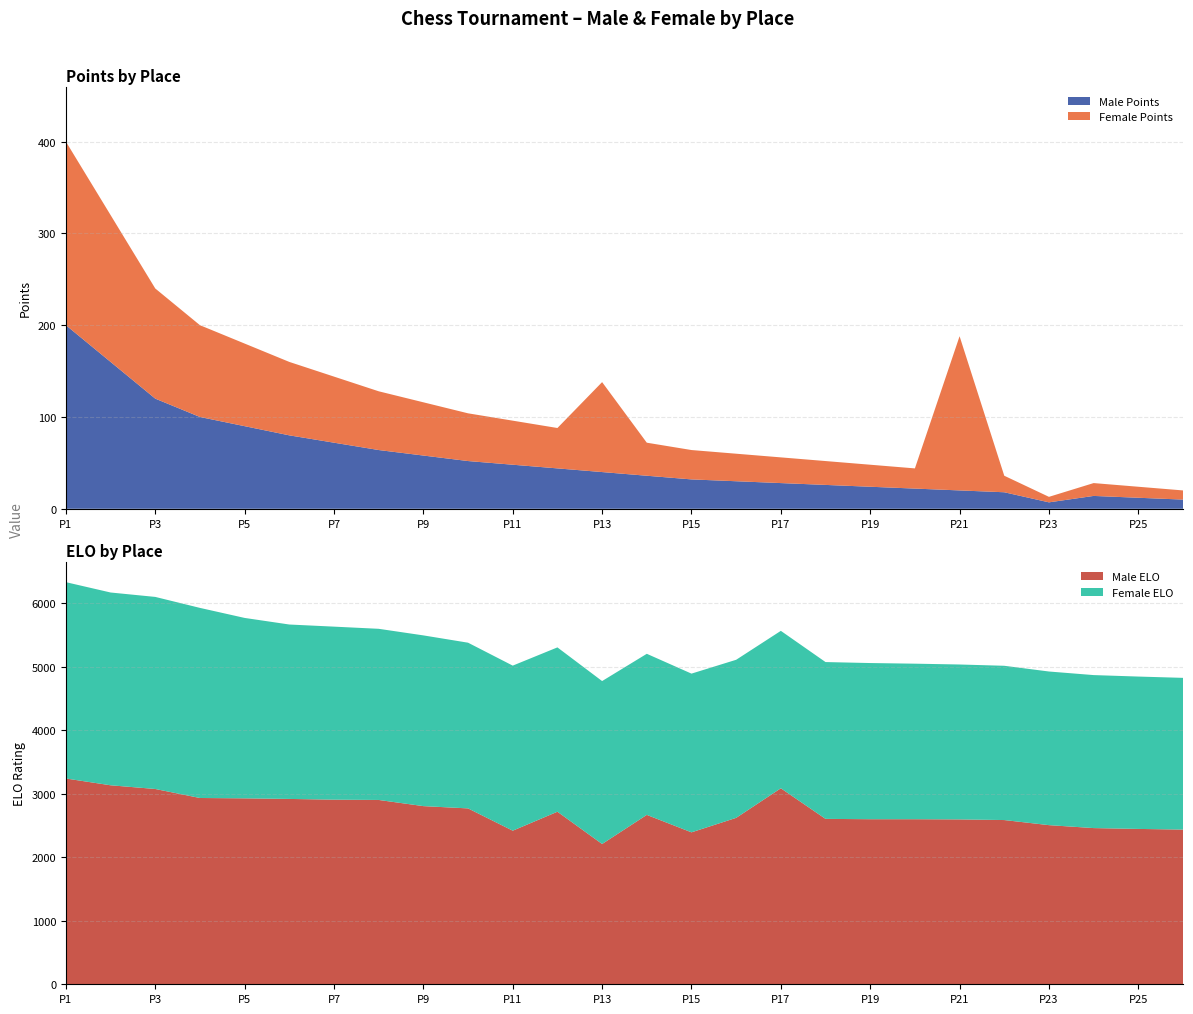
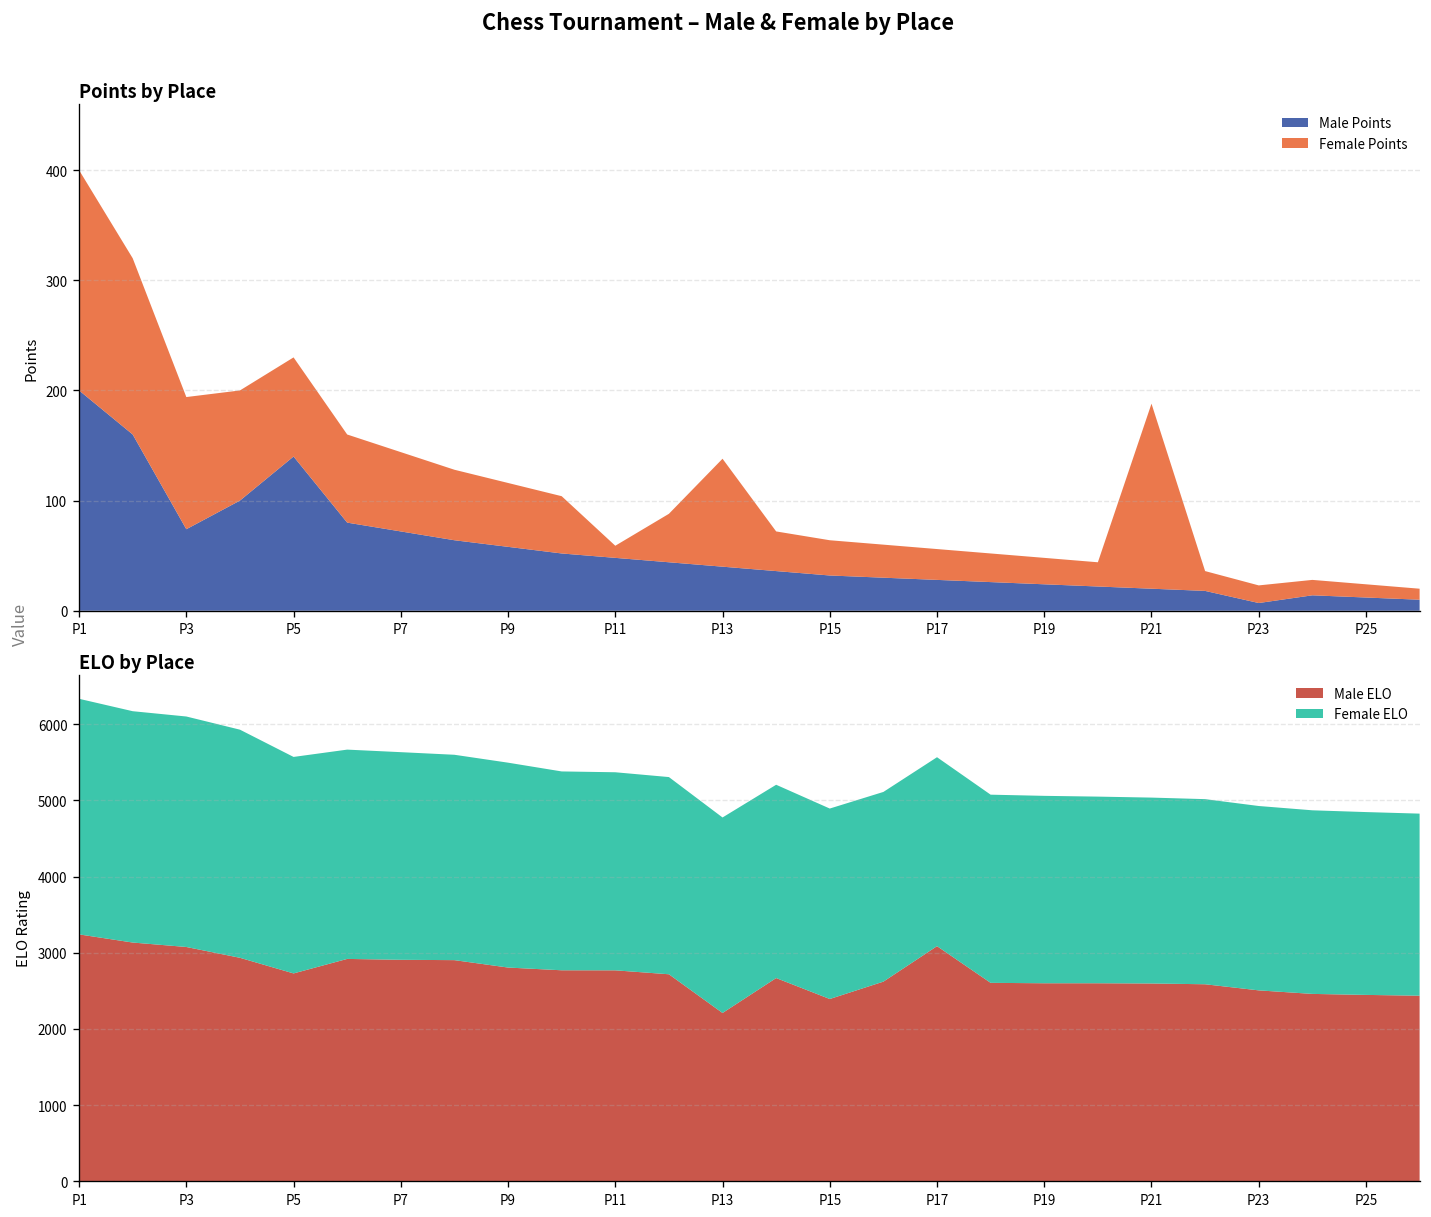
  {
    "Points by Place": {
      "Male Points": {
        "P1": 200,
-       "P3": 120,
-       "P5": 90,
+       "P3": 70,
+       "P5": 140,
        "P7": 70,
        "P9": 60,
        "P11": 50,
        "P13": 40,
        "P15": 30,
        "P17": 30,
        "P19": 20,
        "P21": 20,
        "P23": 10,
        "P25": 10
      },
      "Female Points": {
        "P1": 200,
        "P3": 120,
        "P5": 90,
        "P7": 70,
        "P9": 60,
-       "P11": 50,
+       "P11": 10,
        "P13": 100,
        "P15": 30,
        "P17": 30,
        "P19": 20,
        "P21": 170,
-       "P23": 10,
+       "P23": 20,
        "P25": 10
      }
    },
    "ELO by Place": {
      "Male ELO": {
        "P1": 3200,
        "P3": 3100,
-       "P5": 2900,
+       "P5": 2700,
        "P7": 2900,
        "P9": 2800,
-       "P11": 2400,
+       "P11": 2800,
        "P13": 2200,
        "P15": 2400,
        "P17": 3100,
        "P19": 2600,
        "P21": 2600,
        "P23": 2500,
        "P25": 2400
      },
      "Female ELO": {
        "P1": 3100,
        "P3": 3000,
        "P5": 2800,
        "P7": 2700,
        "P9": 2700,
        "P11": 2600,
        "P13": 2600,
        "P15": 2500,
        "P17": 2500,
        "P19": 2500,
        "P21": 2400,
        "P23": 2400,
        "P25": 2400
      }
    }
  }
